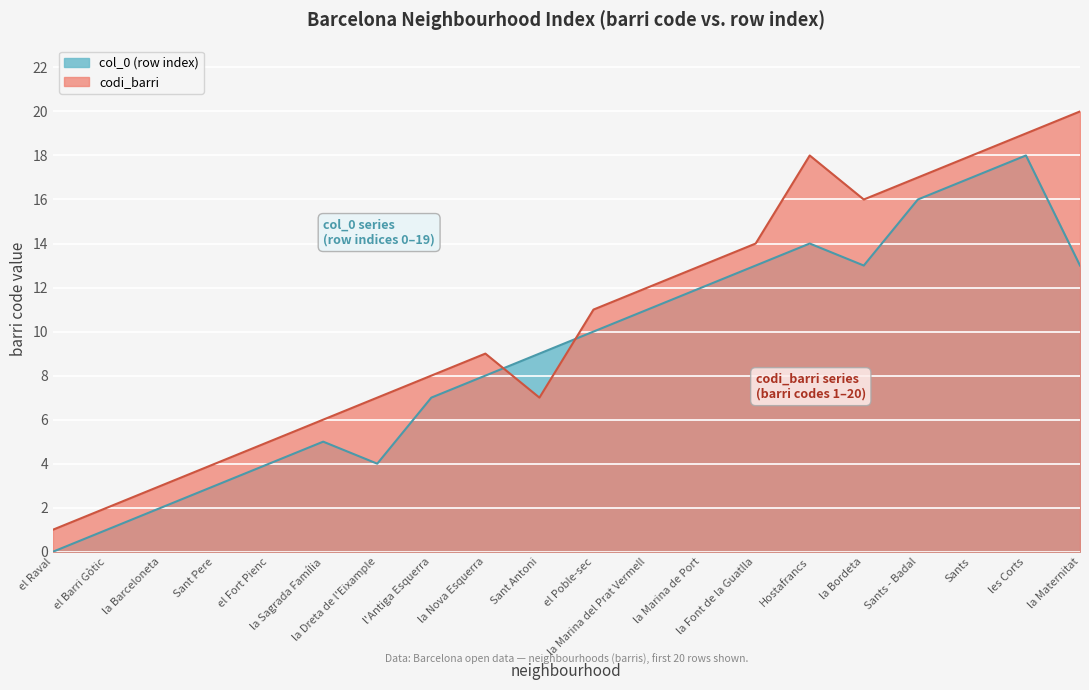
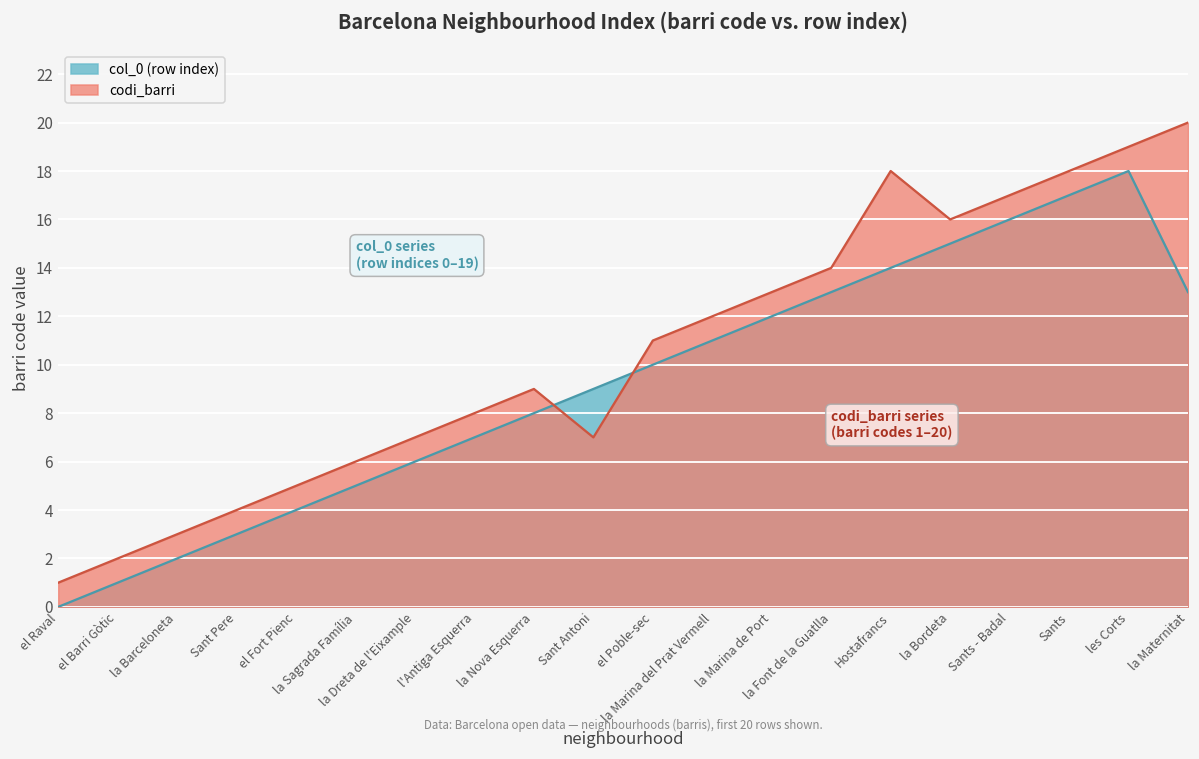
  {
    "col_0 (row index)": {
      "el Raval": 0,
      "el Barri Gòtic": 1,
      "la Barceloneta": 2,
      "Sant Pere": 3,
      "el Fort Pienc": 4,
      "la Sagrada Família": 5,
-     "la Dreta de l'Eixample": 4,
+     "la Dreta de l'Eixample": 6,
      "l'Antiga Esquerra": 7,
      "la Nova Esquerra": 8,
      "Sant Antoni": 9,
      "el Poble-sec": 10,
      "la Marina del Prat Vermell": 11,
      "la Marina de Port": 12,
      "la Font de la Guatlla": 13,
      "Hostafrancs": 14,
-     "la Bordeta": 13,
+     "la Bordeta": 15,
      "Sants - Badal": 16,
      "Sants": 17,
      "les Corts": 18,
      "la Maternitat": 13
    },
    "codi_barri": {
      "el Raval": 1,
      "el Barri Gòtic": 2,
      "la Barceloneta": 3,
      "Sant Pere": 4,
      "el Fort Pienc": 5,
      "la Sagrada Família": 6,
      "la Dreta de l'Eixample": 7,
      "l'Antiga Esquerra": 8,
      "la Nova Esquerra": 9,
      "Sant Antoni": 7,
      "el Poble-sec": 11,
      "la Marina del Prat Vermell": 12,
      "la Marina de Port": 13,
      "la Font de la Guatlla": 14,
      "Hostafrancs": 18,
      "la Bordeta": 16,
      "Sants - Badal": 17,
      "Sants": 18,
      "les Corts": 19,
      "la Maternitat": 20
    }
  }
